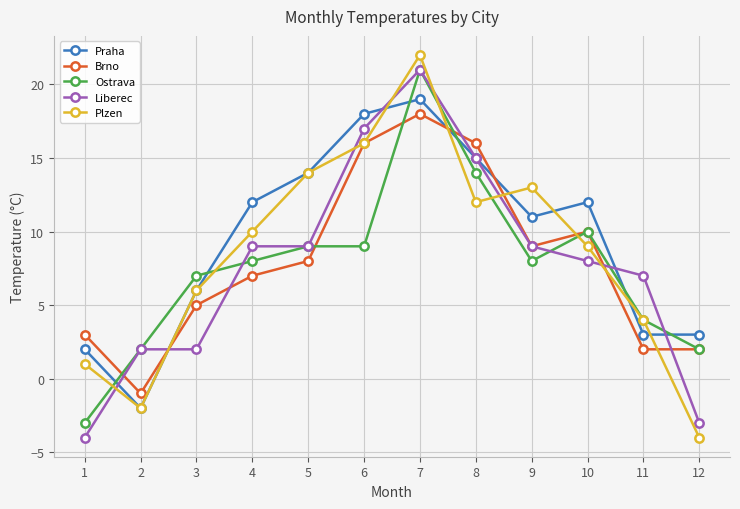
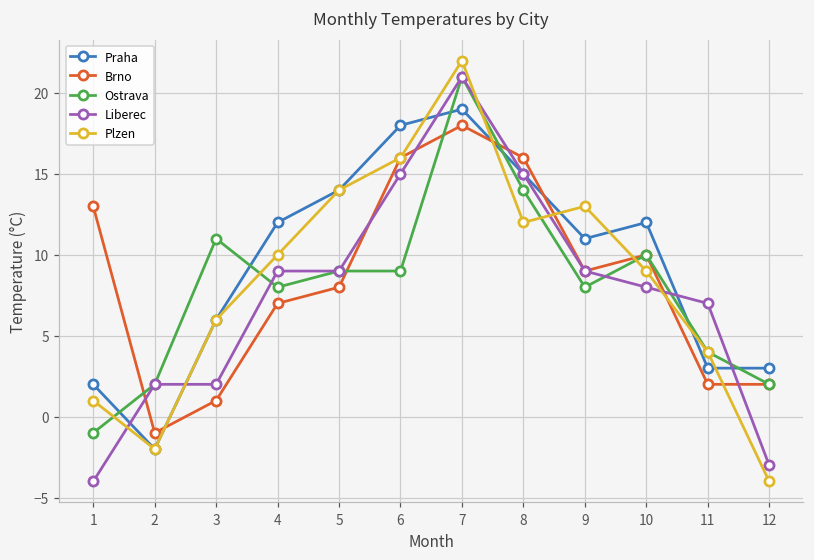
  {
    "Praha": {
      "1": 2,
      "4": 12,
      "6": 18,
      "7": 19,
      "9": 11,
      "10": 12,
      "11": 3,
      "12": 3
    },
    "Brno": {
-     "1": 3,
+     "1": 13,
      "2": -1,
-     "3": 5,
+     "3": 1,
      "4": 7,
      "5": 8,
      "7": 18,
      "8": 16,
      "11": 2
    },
    "Ostrava": {
-     "1": -3,
-     "3": 7,
+     "1": -1,
+     "3": 11,
      "4": 8,
      "6": 9,
      "8": 14,
      "9": 8
    },
    "Liberec": {
      "1": -4,
      "3": 2,
      "4": 9,
-     "6": 17,
+     "6": 15,
      "10": 8,
      "11": 7,
      "12": -3
    },
    "Plzen": {
      "1": 1,
      "4": 10,
      "7": 22,
      "8": 12,
      "9": 13,
      "10": 9,
      "12": -4
    }
  }
